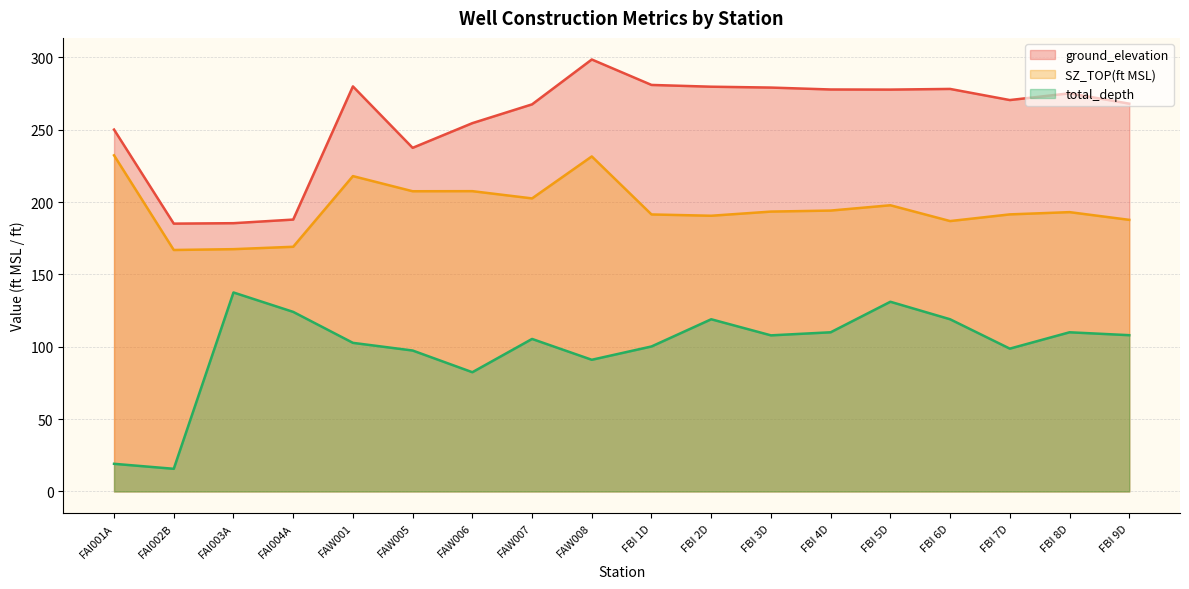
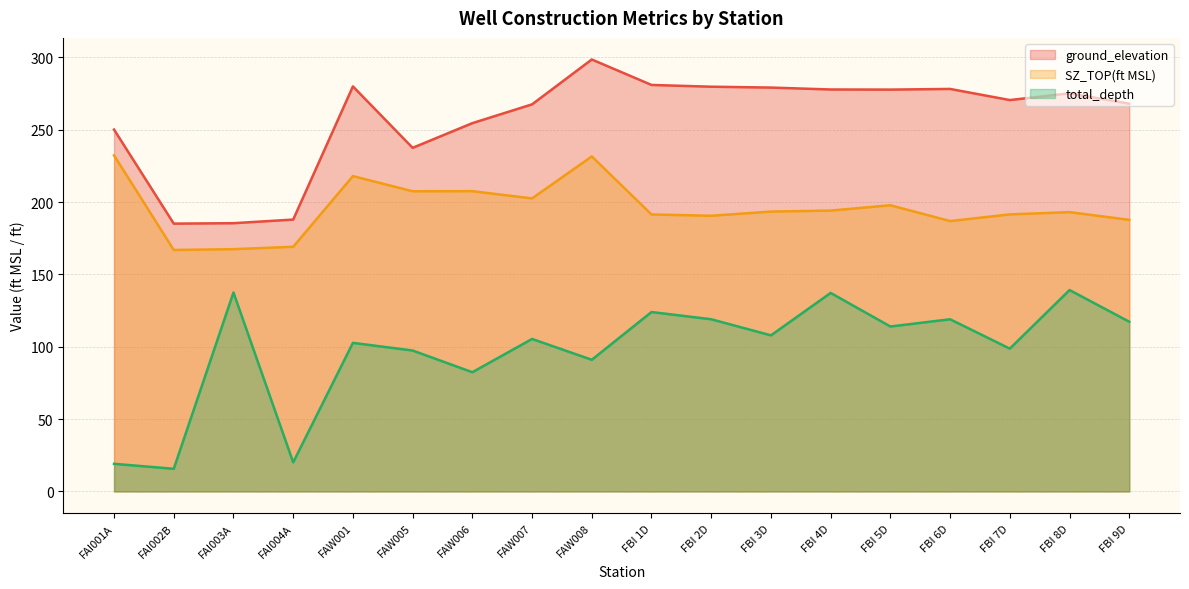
  {
    "total_depth": {
      "FAI001A": 19,
      "FAI002B": 16,
      "FAI003A": 138,
-     "FAI004A": 124,
+     "FAI004A": 20,
      "FAW001": 103,
      "FAW005": 97,
      "FAW006": 82,
      "FAW007": 105,
      "FAW008": 91,
-     "FBI 1D": 100,
+     "FBI 1D": 124,
      "FBI 2D": 119,
      "FBI 3D": 108,
-     "FBI 4D": 110,
-     "FBI 5D": 131,
+     "FBI 4D": 137,
+     "FBI 5D": 114,
      "FBI 6D": 119,
      "FBI 7D": 99,
-     "FBI 8D": 110,
-     "FBI 9D": 108
+     "FBI 8D": 139,
+     "FBI 9D": 117
    }
  }
